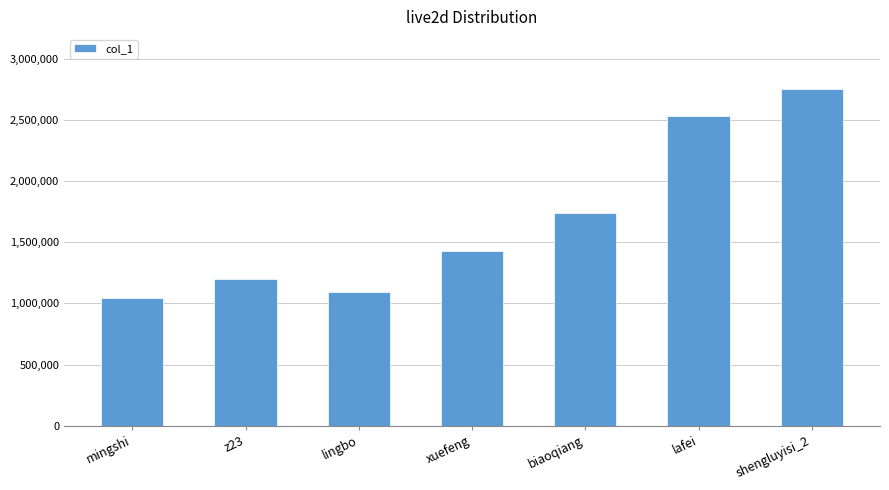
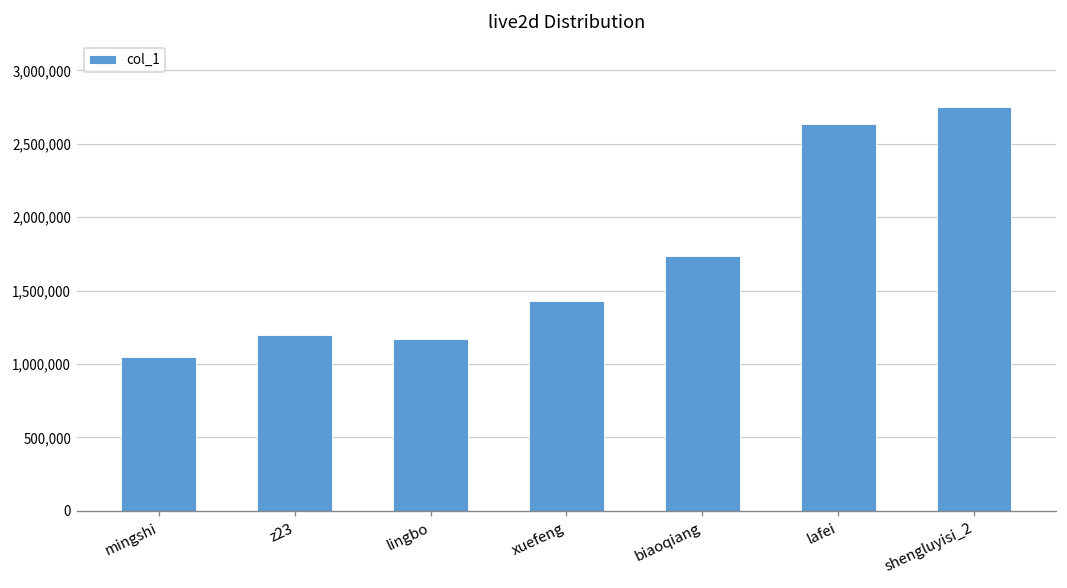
  {
    "mingshi": "1,050,000",
    "z23": "1,200,000",
-   "lingbo": "1,090,000",
+   "lingbo": "1,170,000",
    "xuefeng": "1,430,000",
    "biaoqiang": "1,740,000",
-   "lafei": "2,530,000",
+   "lafei": "2,630,000",
    "shengluyisi_2": "2,750,000"
  }
